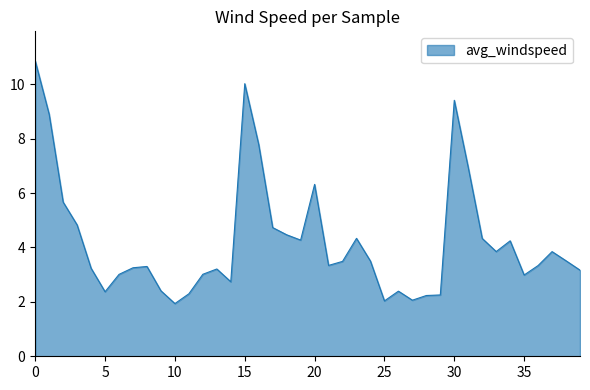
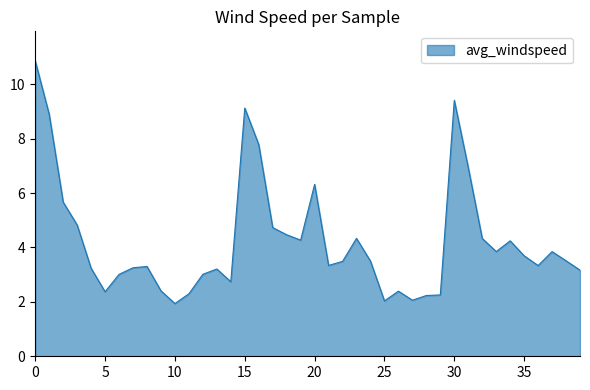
  {
    "0": 10.9,
    "5": 2.4,
    "10": 1.9,
-   "15": 10.0,
+   "15": 9.1,
    "20": 6.3,
    "25": 2.0,
    "30": 9.4,
-   "35": 3.0
+   "35": 3.7
  }
